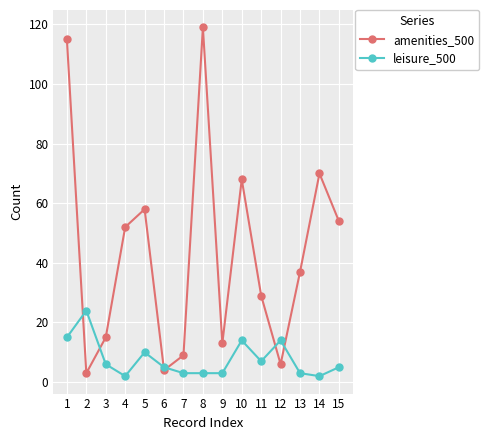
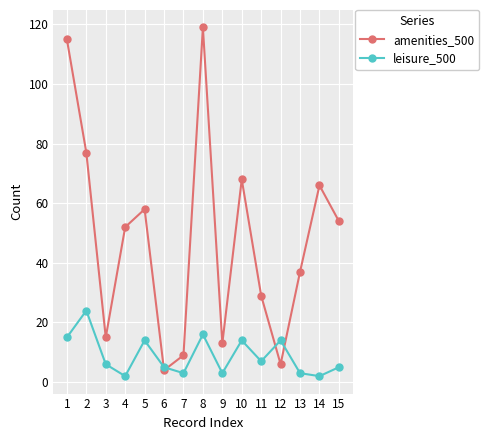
  {
    "amenities_500": {
      "1": 115,
-     "2": 3,
+     "2": 77,
      "3": 15,
      "4": 52,
      "5": 58,
      "6": 4,
      "7": 9,
      "8": 119,
      "9": 13,
      "10": 68,
      "11": 29,
      "12": 6,
      "13": 37,
-     "14": 70,
+     "14": 66,
      "15": 54
    },
    "leisure_500": {
      "1": 15,
      "2": 24,
      "3": 6,
      "4": 2,
-     "5": 10,
+     "5": 14,
      "6": 5,
      "7": 3,
-     "8": 3,
+     "8": 16,
      "9": 3,
      "10": 14,
      "11": 7,
      "12": 14,
      "13": 3,
      "14": 2,
      "15": 5
    }
  }
